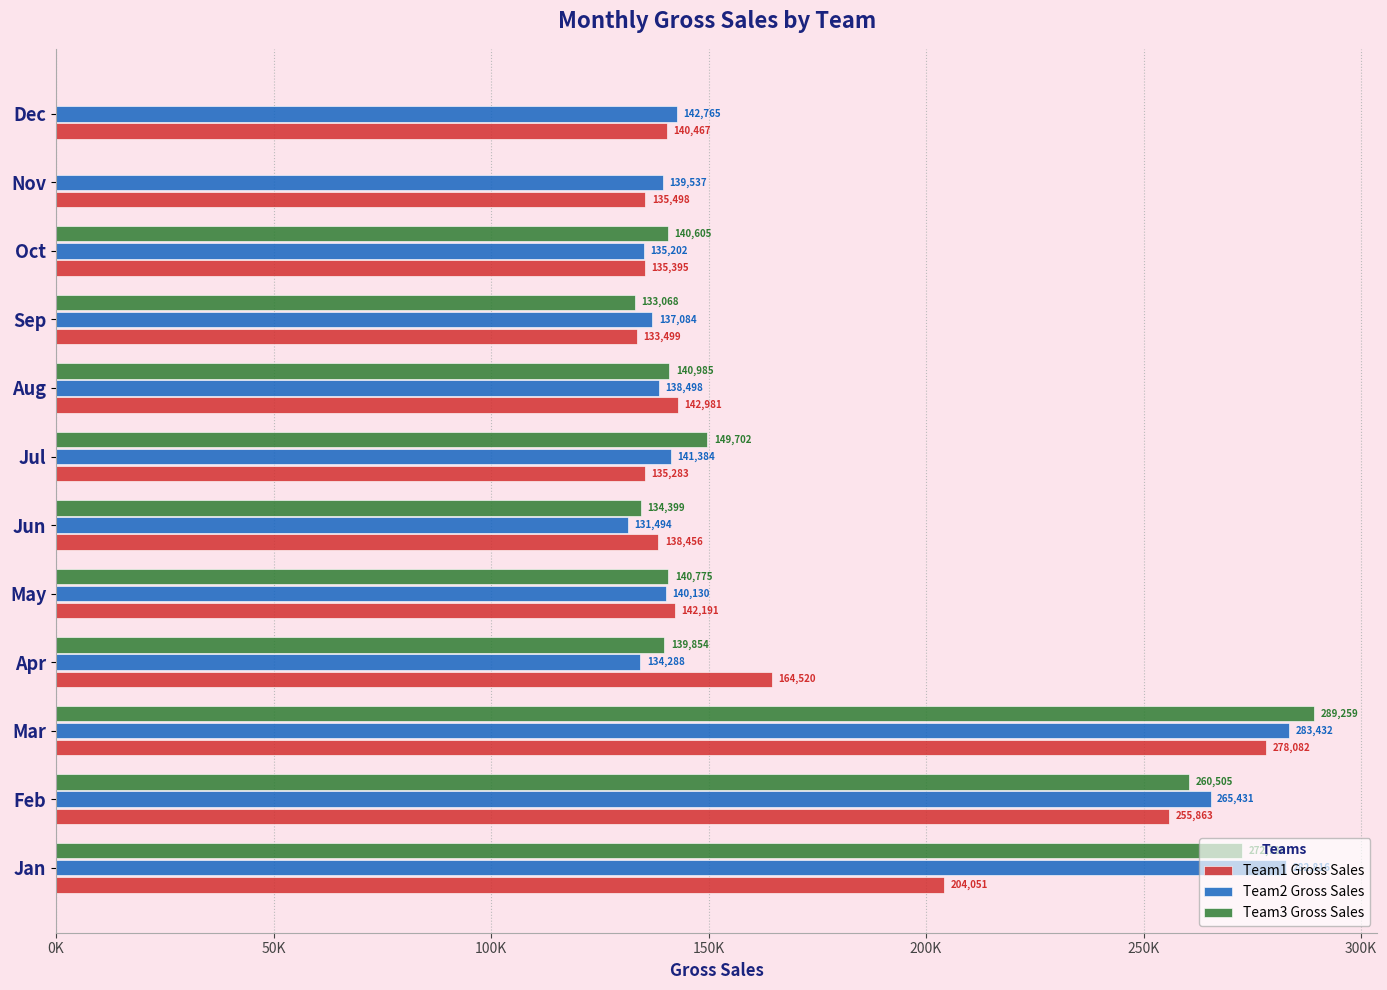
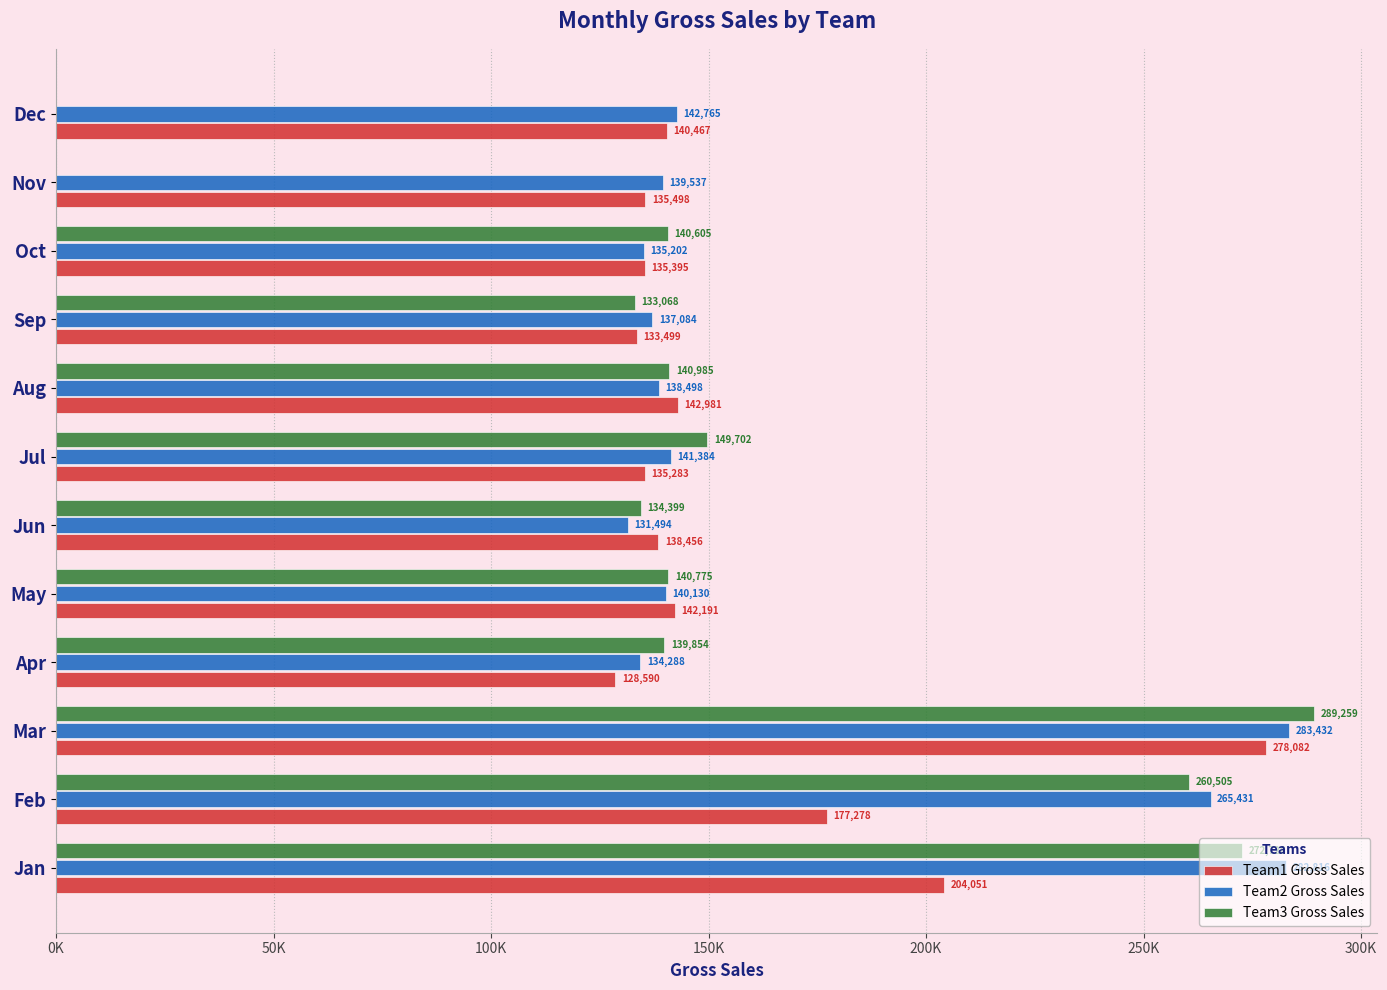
  {
    "Team1 Gross Sales": {
      "Dec": "140,467",
      "Nov": "135,498",
      "Oct": "135,395",
      "Sep": "133,499",
      "Aug": "142,981",
      "Jul": "135,283",
      "Jun": "138,456",
      "May": "142,191",
-     "Apr": "164,520",
+     "Apr": "128,590",
      "Mar": "278,082",
-     "Feb": "255,863",
+     "Feb": "177,278",
      "Jan": "204,051"
    },
    "Team2 Gross Sales": {
      "Dec": "142,765",
      "Nov": "139,537",
      "Oct": "135,202",
      "Sep": "137,084",
      "Aug": "138,498",
      "Jul": "141,384",
      "Jun": "131,494",
      "May": "140,130",
      "Apr": "134,288",
      "Mar": "283,432",
      "Feb": "265,431"
    },
    "Team3 Gross Sales": {
      "Oct": "140,605",
      "Sep": "133,068",
      "Aug": "140,985",
      "Jul": "149,702",
      "Jun": "134,399",
      "May": "140,775",
      "Apr": "139,854",
      "Mar": "289,259",
      "Feb": "260,505"
    }
  }
